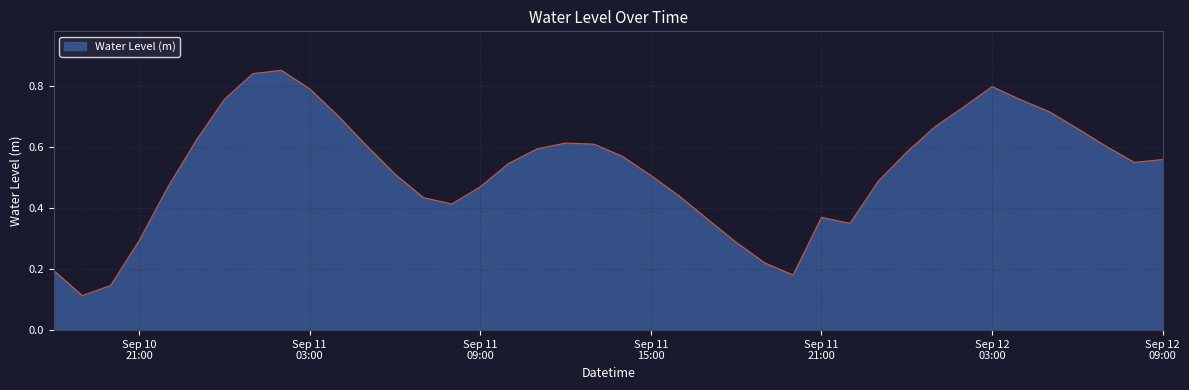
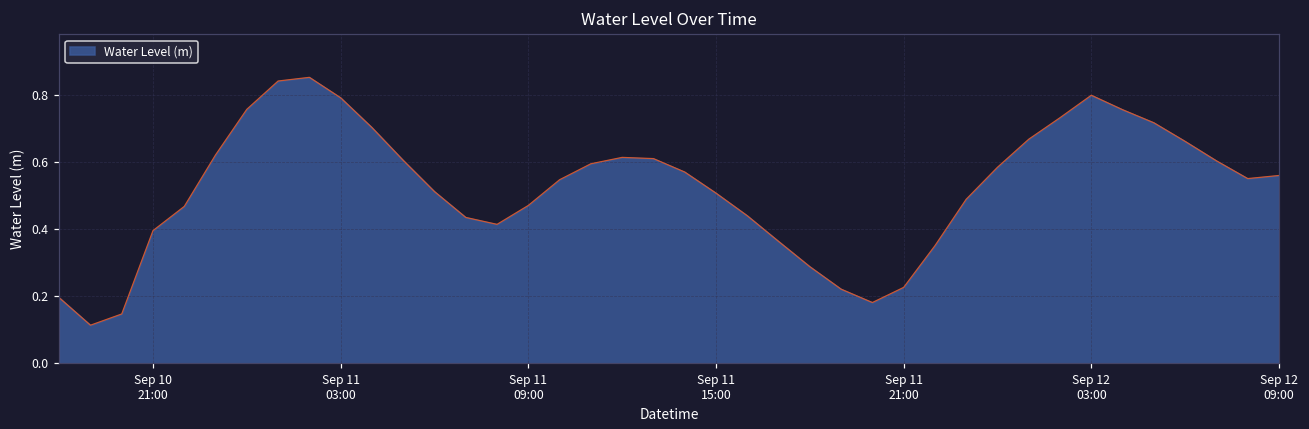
  {
-   "Sep 10 21:00": 0.29,
+   "Sep 10 21:00": 0.40,
    "Sep 11 03:00": 0.79,
    "Sep 11 09:00": 0.47,
    "Sep 11 15:00": 0.51,
-   "Sep 11 21:00": 0.37,
+   "Sep 11 21:00": 0.23,
    "Sep 12 03:00": 0.80,
    "Sep 12 09:00": 0.56
  }
